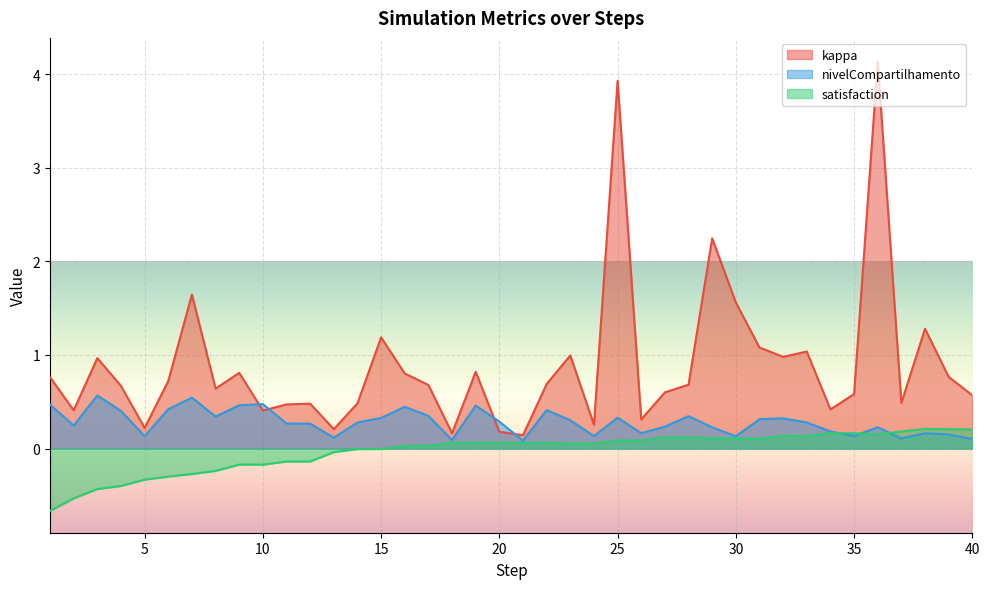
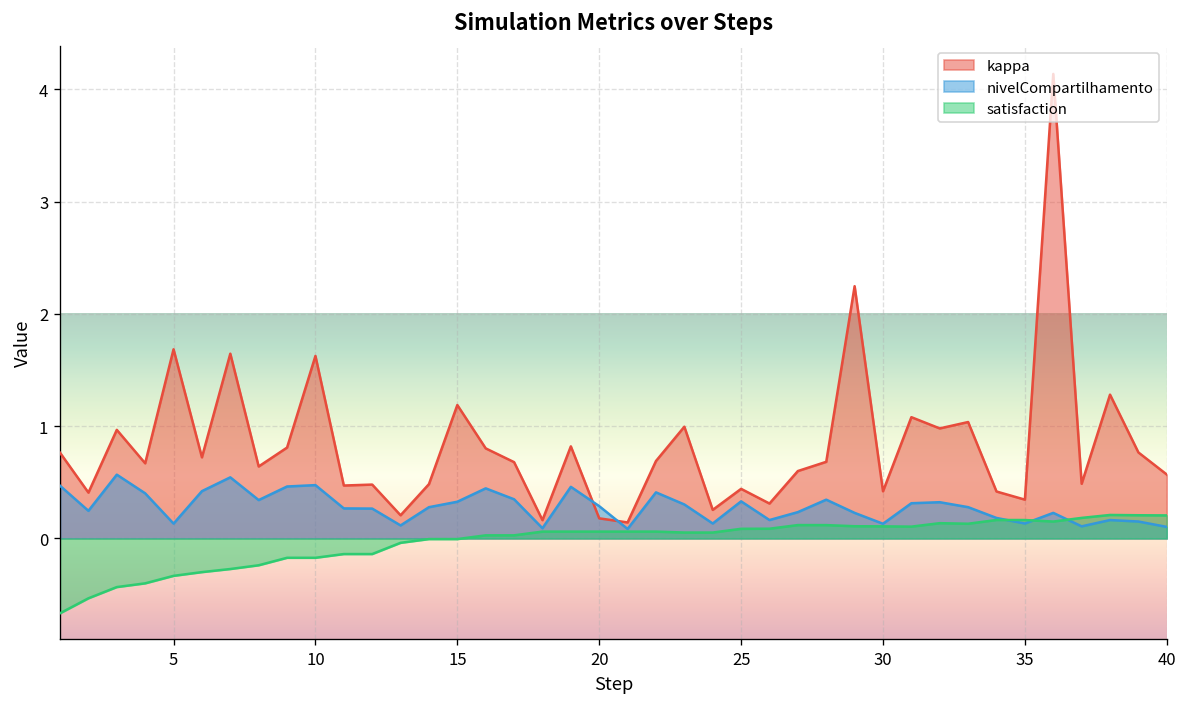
  {
    "kappa": {
-     "5": 0.2,
-     "10": 0.4,
+     "5": 1.7,
+     "10": 1.6,
      "15": 1.2,
      "20": 0.2,
-     "25": 3.9,
-     "30": 1.6,
-     "35": 0.6,
+     "25": 0.4,
+     "30": 0.4,
+     "35": 0.3,
      "40": 0.6
    },
    "nivelCompartilhamento": {
      "5": 0.1,
      "10": 0.5,
      "15": 0.3,
      "20": 0.3,
      "25": 0.3,
      "35": 0.1,
      "40": 0.1
    }
  }
